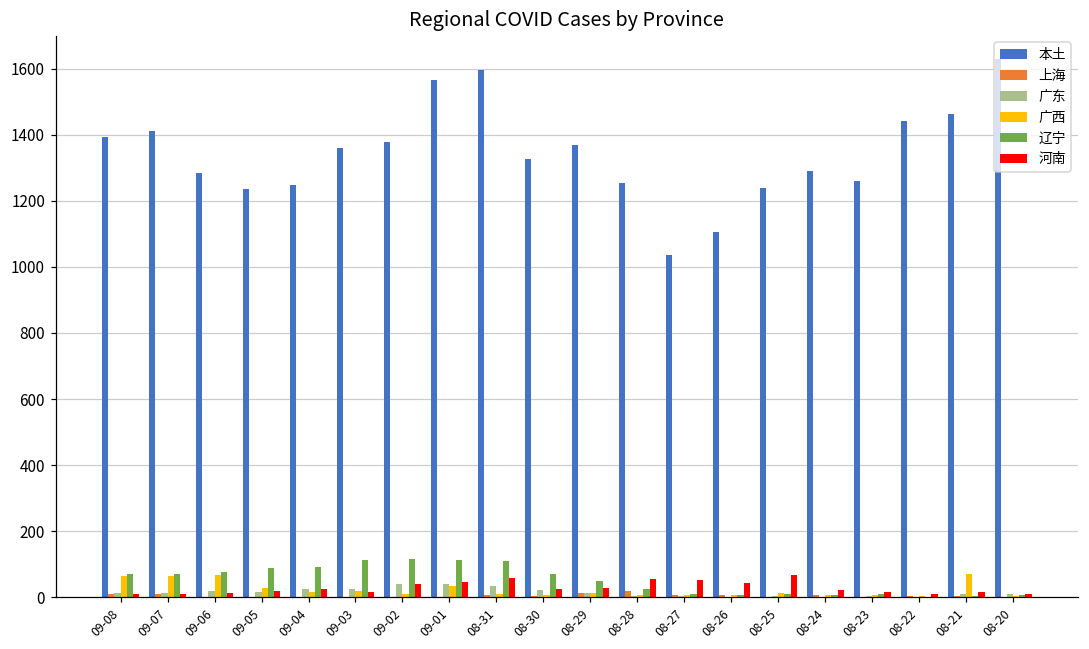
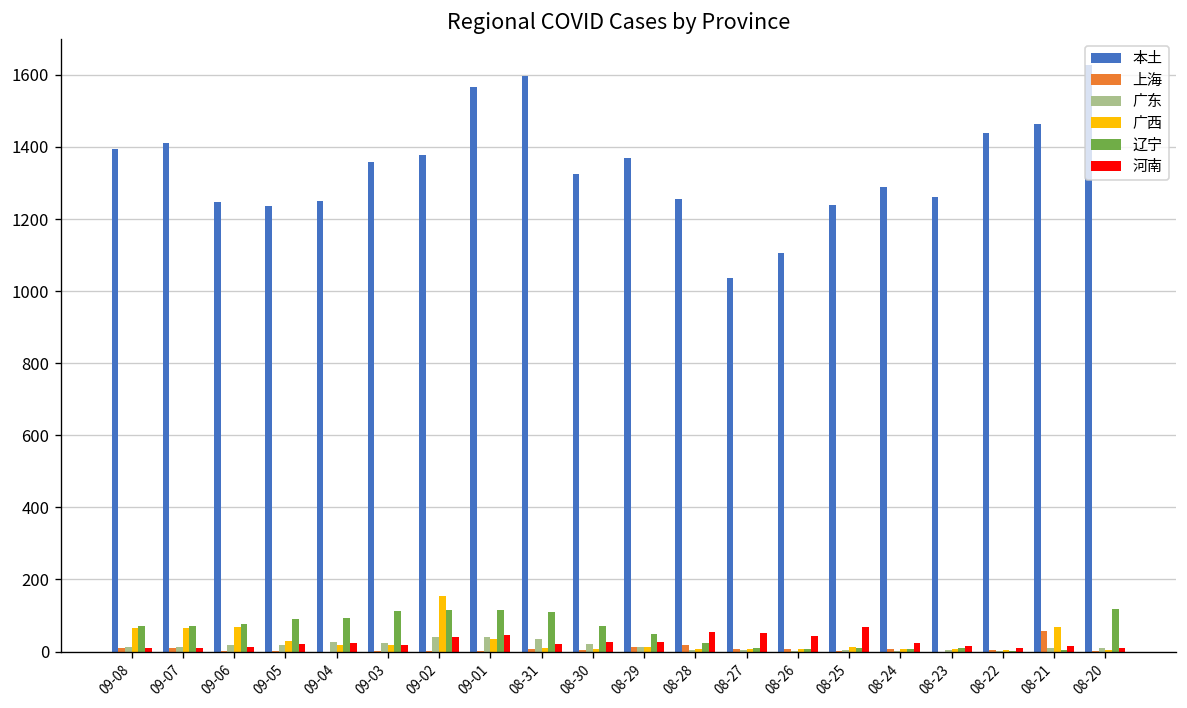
  {
    "本土": {
      "09-08": 1390,
      "09-07": 1410,
-     "09-06": 1280,
+     "09-06": 1250,
      "09-05": 1240,
      "09-04": 1250,
      "09-03": 1360,
      "09-02": 1380,
      "09-01": 1570,
      "08-31": 1600,
      "08-30": 1330,
      "08-29": 1370,
      "08-28": 1260,
      "08-27": 1040,
      "08-26": 1110,
      "08-25": 1240,
      "08-24": 1290,
      "08-23": 1260,
      "08-22": 1440,
      "08-21": 1460
    },
    "上海": {
      "09-08": 10,
      "09-07": 10,
      "09-04": 0,
      "08-29": 10,
      "08-28": 20,
      "08-23": 0,
-     "08-21": 0
+     "08-21": 60
    },
    "广东": {
      "09-08": 10,
      "09-07": 10,
      "09-06": 20,
      "09-05": 20,
      "09-04": 30,
      "09-03": 20,
      "09-02": 40,
      "09-01": 40,
      "08-31": 30,
      "08-30": 20,
      "08-29": 10,
      "08-21": 10,
      "08-20": 10
    },
    "广西": {
      "09-08": 60,
      "09-07": 60,
      "09-06": 70,
      "09-05": 30,
      "09-04": 20,
      "09-03": 20,
-     "09-02": 10,
+     "09-02": 150,
      "09-01": 40,
      "08-31": 10,
      "08-29": 10,
      "08-25": 10,
      "08-21": 70
    },
    "辽宁": {
      "09-08": 70,
      "09-07": 70,
      "09-06": 80,
      "09-05": 90,
      "09-04": 90,
      "09-03": 110,
      "09-02": 120,
      "09-01": 110,
      "08-31": 110,
      "08-30": 70,
      "08-29": 50,
      "08-28": 30,
      "08-27": 10,
      "08-25": 10,
      "08-23": 10,
-     "08-20": 10
+     "08-20": 120
    },
    "河南": {
      "09-08": 10,
      "09-07": 10,
      "09-06": 10,
      "09-05": 20,
      "09-04": 20,
      "09-03": 20,
      "09-02": 40,
      "09-01": 50,
-     "08-31": 60,
+     "08-31": 20,
      "08-30": 30,
      "08-29": 30,
      "08-28": 60,
      "08-27": 50,
      "08-26": 40,
      "08-25": 70,
      "08-24": 20,
      "08-23": 20,
      "08-22": 10,
      "08-21": 20,
      "08-20": 10
    }
  }
